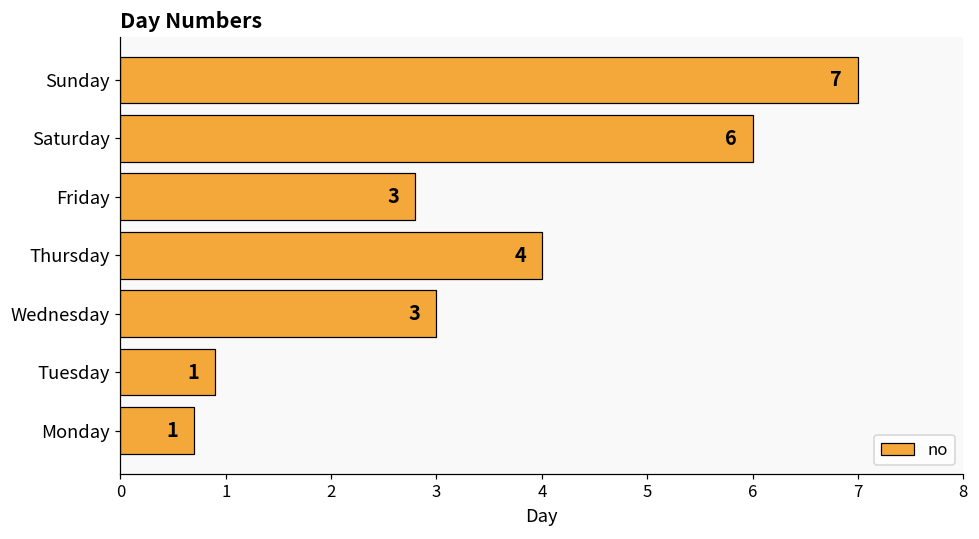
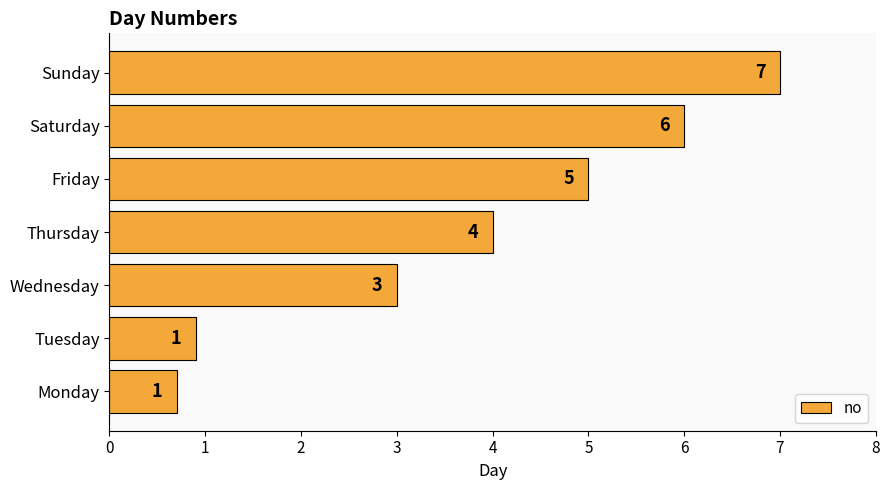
  {
    "Sunday": 7,
    "Saturday": 6,
-   "Friday": 3,
+   "Friday": 5,
    "Thursday": 4,
    "Wednesday": 3,
    "Tuesday": 1,
    "Monday": 1
  }
